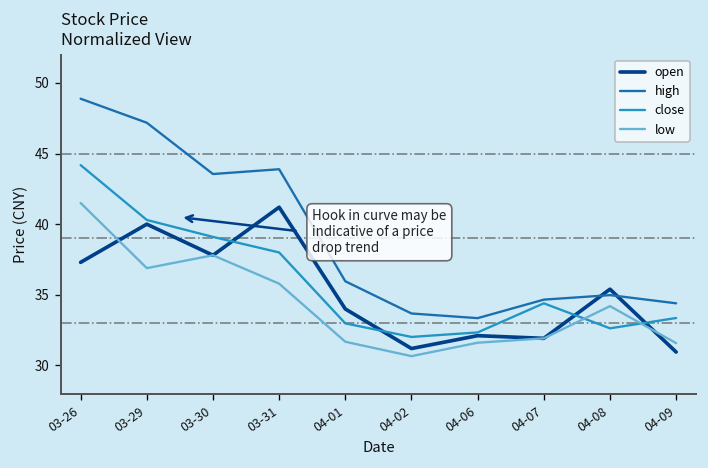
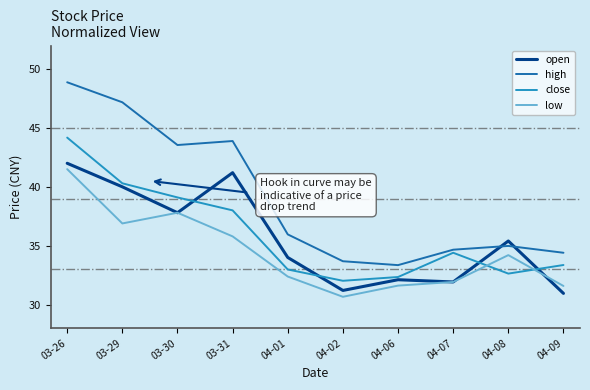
  {
    "open": {
-     "03-26": 37.3,
+     "03-26": 42.0,
      "03-29": 40.0,
      "03-31": 41.2,
      "04-01": 34.0,
      "04-02": 31.2,
      "04-06": 32.1,
      "04-08": 35.4,
      "04-09": 31.0
    },
    "low": {
      "03-26": 41.5,
      "03-29": 36.9,
      "03-31": 35.8,
-     "04-01": 31.7,
+     "04-01": 32.4,
      "04-02": 30.7,
      "04-06": 31.6,
      "04-08": 34.2,
      "04-09": 31.6
    }
  }
